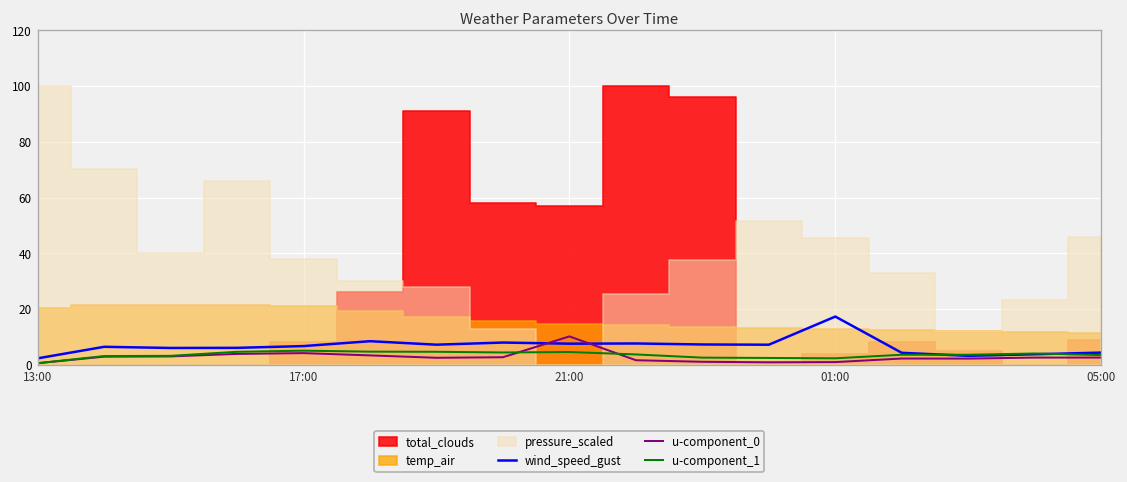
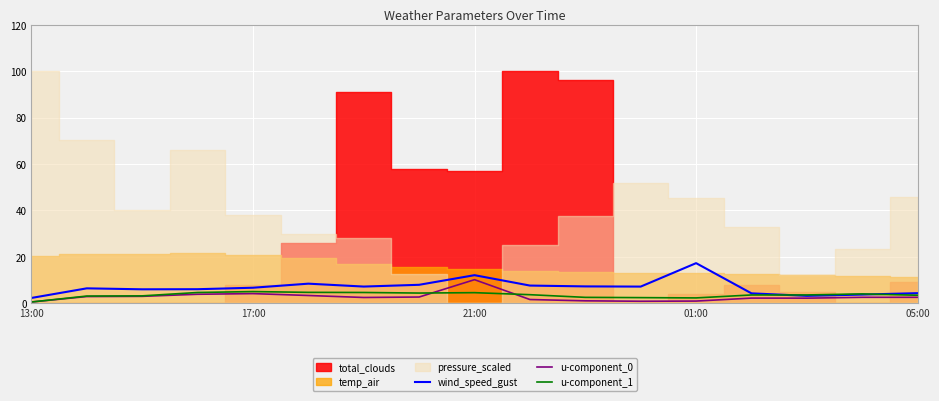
  {
    "wind_speed_gust": {
      "13:00": 2,
      "17:00": 7,
-     "21:00": 8,
+     "21:00": 12,
      "01:00": 17
    },
    "u-component_0": {
      "21:00": 10,
      "01:00": 1
    },
    "u-component_1": {
      "21:00": 5,
      "01:00": 2
    }
  }
